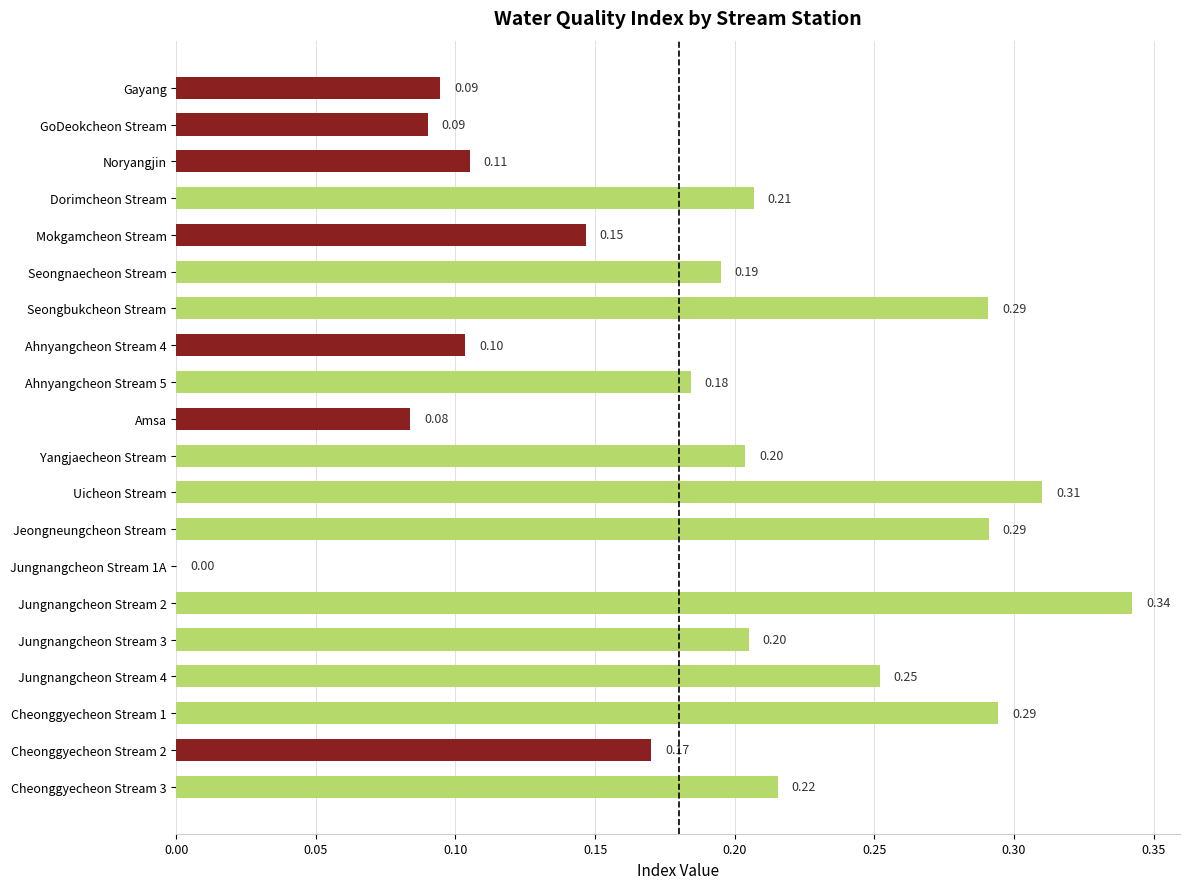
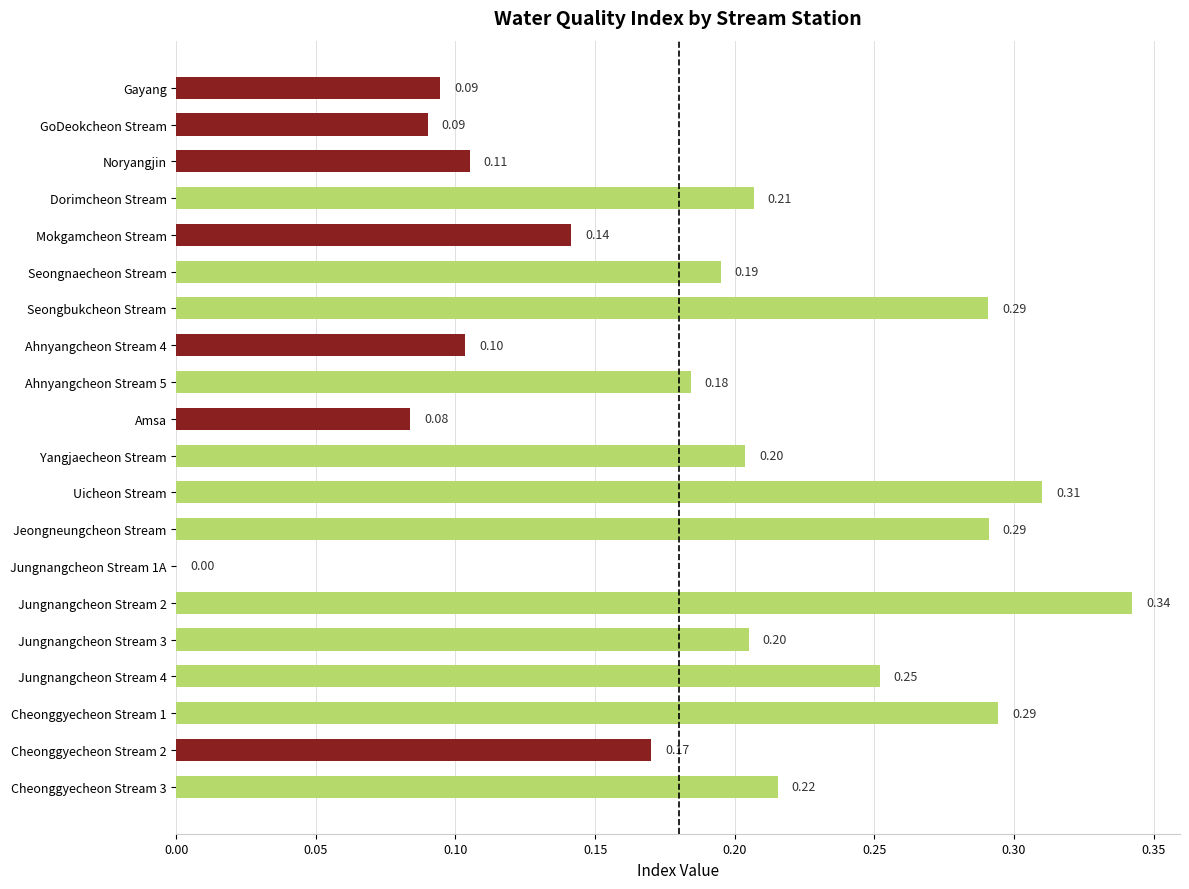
  {
    "Gayang": 0.09,
    "GoDeokcheon Stream": 0.09,
    "Noryangjin": 0.11,
    "Dorimcheon Stream": 0.21,
-   "Mokgamcheon Stream": 0.15,
+   "Mokgamcheon Stream": 0.14,
    "Seongnaecheon Stream": 0.19,
    "Seongbukcheon Stream": 0.29,
    "Ahnyangcheon Stream 4": 0.10,
    "Ahnyangcheon Stream 5": 0.18,
    "Amsa": 0.08,
    "Yangjaecheon Stream": 0.20,
    "Uicheon Stream": 0.31,
    "Jeongneungcheon Stream": 0.29,
    "Jungnangcheon Stream 1A": 0.00,
    "Jungnangcheon Stream 2": 0.34,
    "Jungnangcheon Stream 3": 0.20,
    "Jungnangcheon Stream 4": 0.25,
    "Cheonggyecheon Stream 1": 0.29,
    "Cheonggyecheon Stream 2": 0.17,
    "Cheonggyecheon Stream 3": 0.22
  }
